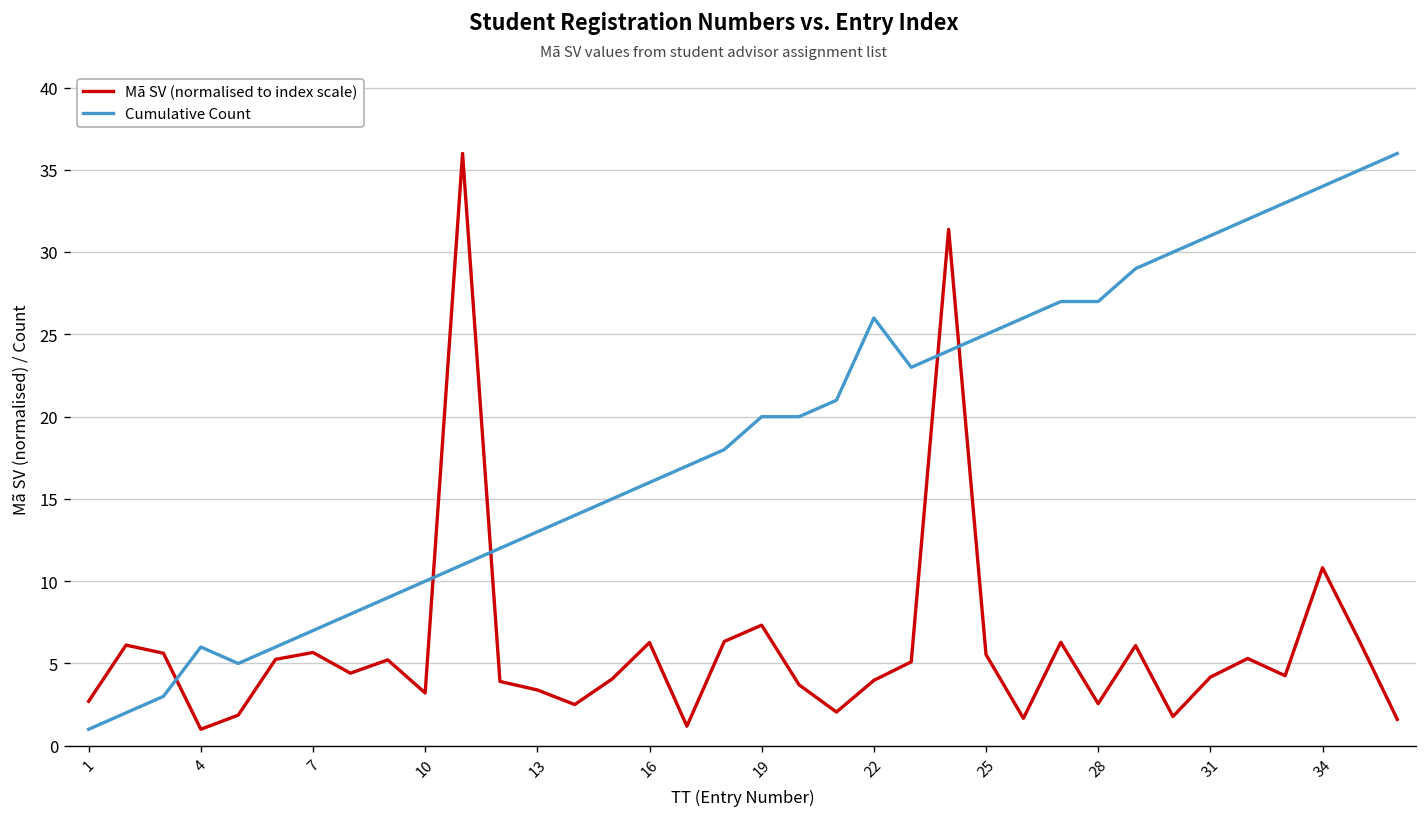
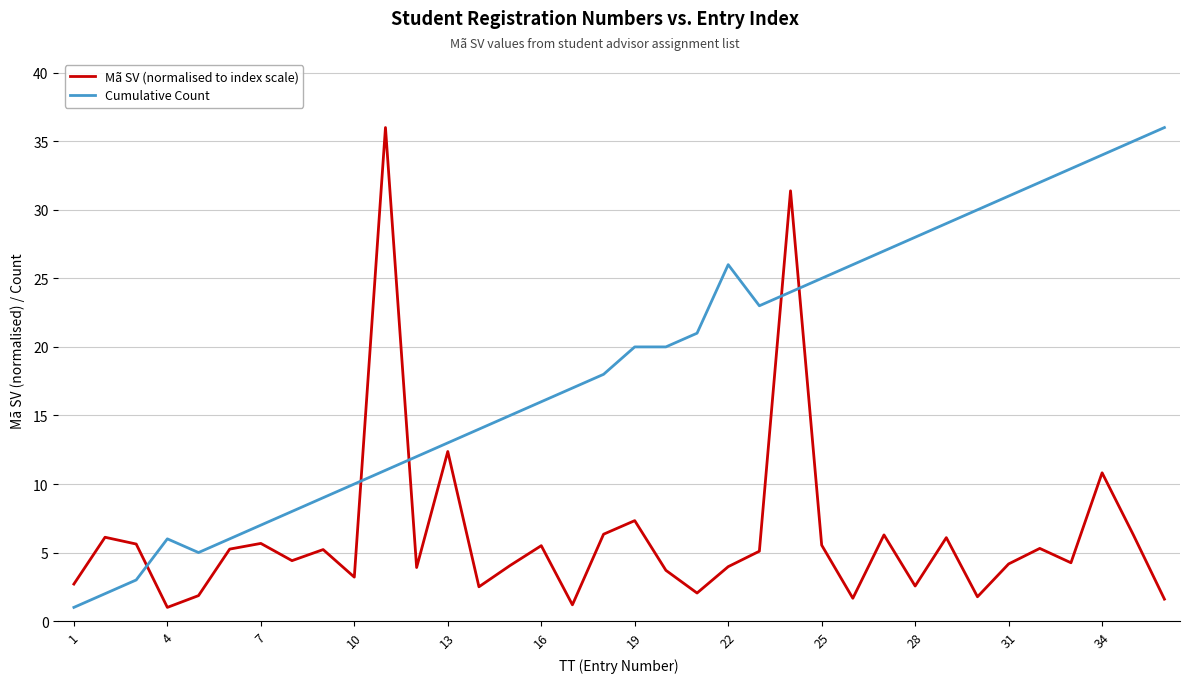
  {
    "Mã SV (normalised to index scale)": {
      "1": 2.7,
      "4": 1.0,
      "7": 5.7,
      "10": 3.2,
-     "13": 3.4,
-     "16": 6.3,
+     "13": 12.4,
+     "16": 5.5,
      "19": 7.3,
      "22": 4.0,
      "25": 5.5,
      "28": 2.6,
      "31": 4.2,
      "34": 10.8
    },
    "Cumulative Count": {
      "1": 1,
      "4": 6,
      "7": 7,
      "10": 10,
      "13": 13,
      "16": 16,
      "19": 20,
      "22": 26,
      "25": 25,
-     "28": 27,
+     "28": 28,
      "31": 31,
      "34": 34
    }
  }
